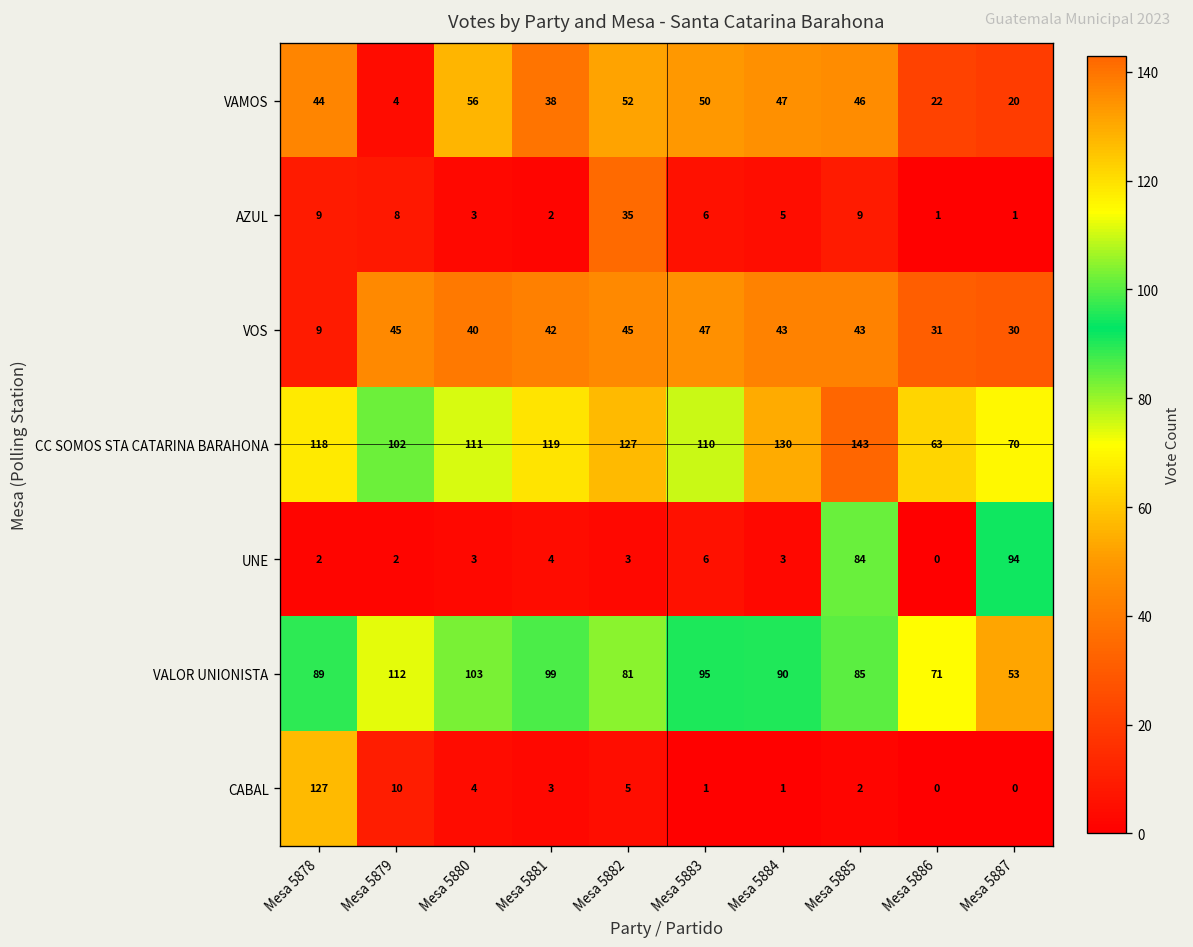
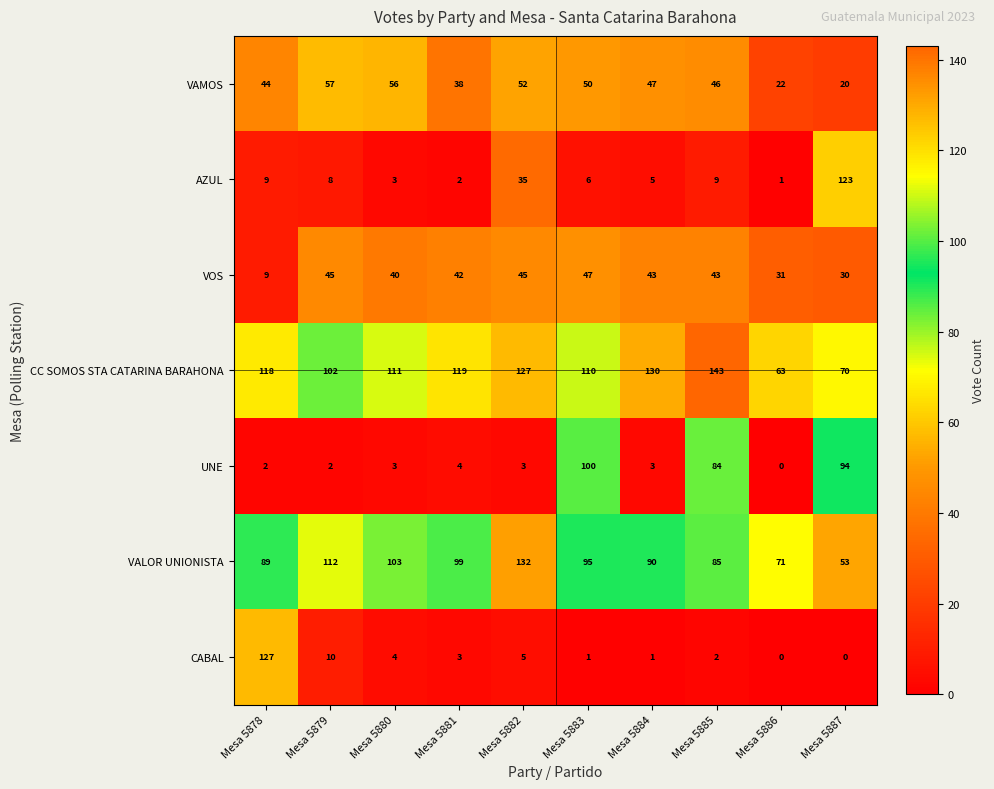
  {
    "VAMOS": {
      "Mesa 5878": 44,
-     "Mesa 5879": 4,
+     "Mesa 5879": 57,
      "Mesa 5880": 56,
      "Mesa 5881": 38,
      "Mesa 5882": 52,
      "Mesa 5883": 50,
      "Mesa 5884": 47,
      "Mesa 5885": 46,
      "Mesa 5886": 22,
      "Mesa 5887": 20
    },
    "AZUL": {
      "Mesa 5878": 9,
      "Mesa 5879": 8,
      "Mesa 5880": 3,
      "Mesa 5881": 2,
      "Mesa 5882": 35,
      "Mesa 5883": 6,
      "Mesa 5884": 5,
      "Mesa 5885": 9,
      "Mesa 5886": 1,
-     "Mesa 5887": 1
+     "Mesa 5887": 123
    },
    "VOS": {
      "Mesa 5878": 9,
      "Mesa 5879": 45,
      "Mesa 5880": 40,
      "Mesa 5881": 42,
      "Mesa 5882": 45,
      "Mesa 5883": 47,
      "Mesa 5884": 43,
      "Mesa 5885": 43,
      "Mesa 5886": 31,
      "Mesa 5887": 30
    },
    "CC SOMOS STA CATARINA BARAHONA": {
      "Mesa 5878": 118,
      "Mesa 5879": 102,
      "Mesa 5880": 111,
      "Mesa 5881": 119,
      "Mesa 5882": 127,
      "Mesa 5883": 110,
      "Mesa 5884": 130,
      "Mesa 5885": 143,
      "Mesa 5886": 63,
      "Mesa 5887": 70
    },
    "UNE": {
      "Mesa 5878": 2,
      "Mesa 5879": 2,
      "Mesa 5880": 3,
      "Mesa 5881": 4,
      "Mesa 5882": 3,
-     "Mesa 5883": 6,
+     "Mesa 5883": 100,
      "Mesa 5884": 3,
      "Mesa 5885": 84,
      "Mesa 5886": 0,
      "Mesa 5887": 94
    },
    "VALOR UNIONISTA": {
      "Mesa 5878": 89,
      "Mesa 5879": 112,
      "Mesa 5880": 103,
      "Mesa 5881": 99,
-     "Mesa 5882": 81,
+     "Mesa 5882": 132,
      "Mesa 5883": 95,
      "Mesa 5884": 90,
      "Mesa 5885": 85,
      "Mesa 5886": 71,
      "Mesa 5887": 53
    },
    "CABAL": {
      "Mesa 5878": 127,
      "Mesa 5879": 10,
      "Mesa 5880": 4,
      "Mesa 5881": 3,
      "Mesa 5882": 5,
      "Mesa 5883": 1,
      "Mesa 5884": 1,
      "Mesa 5885": 2,
      "Mesa 5886": 0,
      "Mesa 5887": 0
    }
  }
